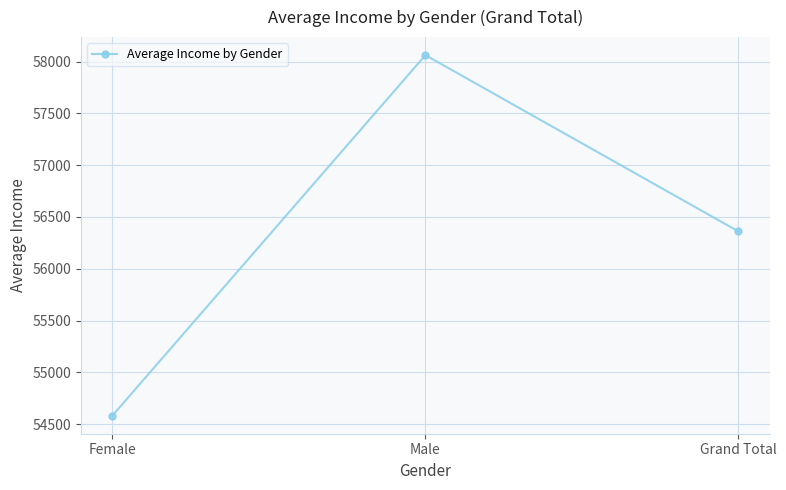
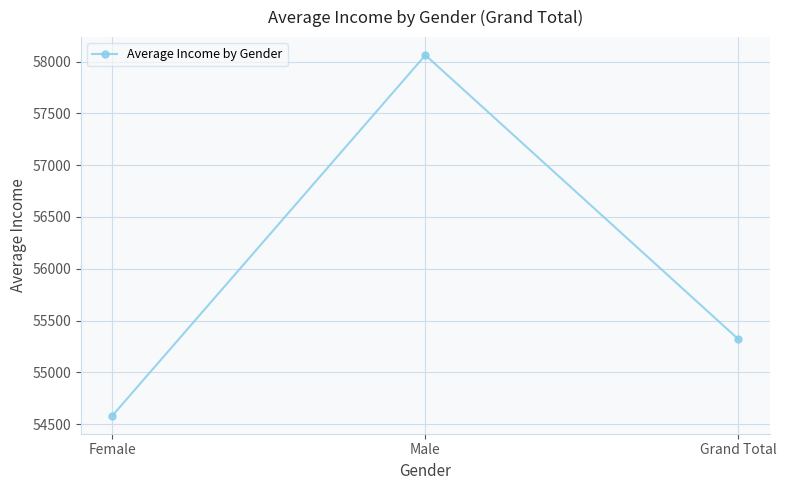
  {
    "Female": 54580,
    "Male": 58060,
-   "Grand Total": 56360
+   "Grand Total": 55320
  }
